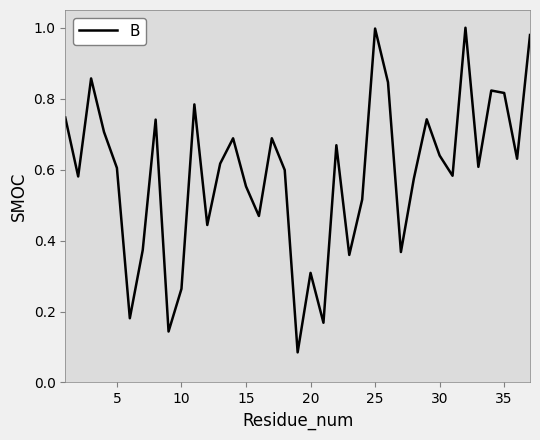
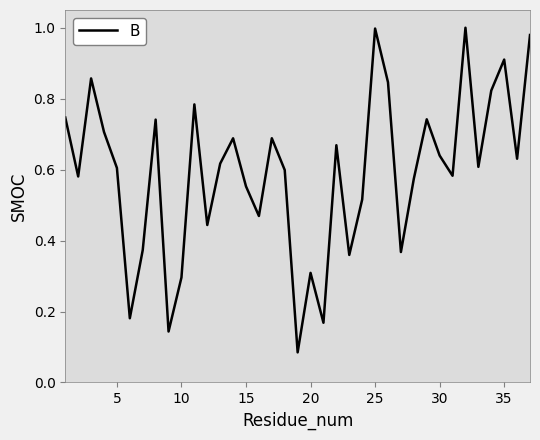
  {
    "5": 0.60,
-   "10": 0.26,
+   "10": 0.30,
    "15": 0.55,
    "20": 0.31,
    "25": 1.00,
    "30": 0.64,
-   "35": 0.82
+   "35": 0.91
  }
